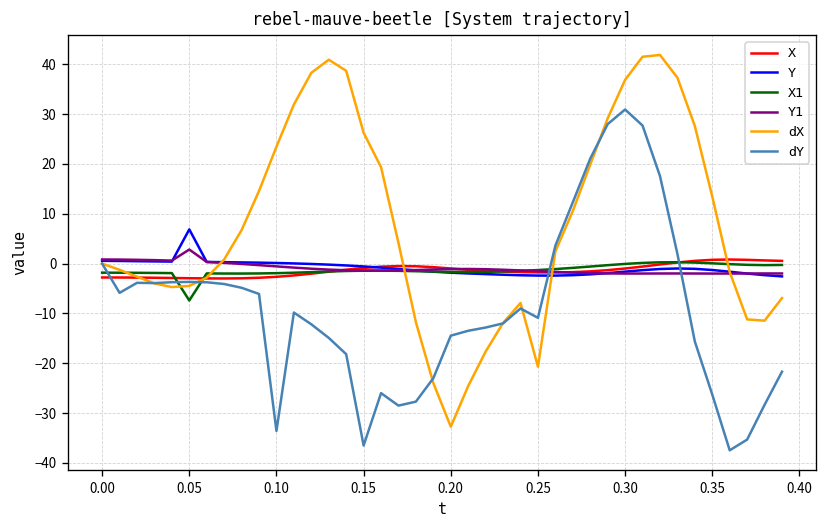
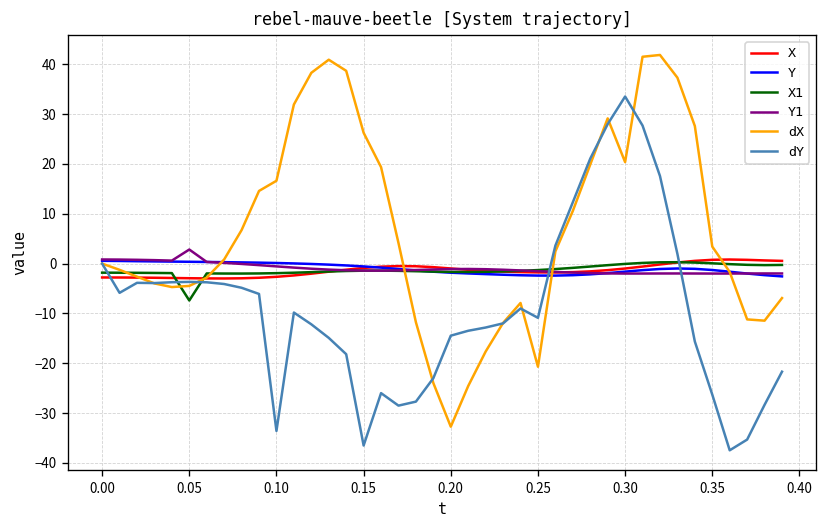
  {
    "X": {
      "0.00": -3,
      "0.05": -3,
      "0.10": -3,
      "0.30": -1,
      "0.35": 1
    },
    "Y": {
-     "0.05": 7,
+     "0.05": 0,
      "0.10": 0,
      "0.25": -2,
      "0.35": -1
    },
    "X1": {
      "0.00": -2,
      "0.05": -7,
      "0.10": -2,
      "0.30": 0,
      "0.35": 0
    },
    "Y1": {
      "0.05": 3,
      "0.10": -1,
      "0.35": -2
    },
    "dX": {
      "0.05": -4,
-     "0.10": 23,
+     "0.10": 17,
      "0.15": 26,
      "0.20": -33,
      "0.25": -21,
-     "0.30": 37,
-     "0.35": 13
+     "0.30": 20,
+     "0.35": 3
    },
    "dY": {
      "0.05": -4,
      "0.10": -34,
      "0.15": -36,
      "0.20": -14,
      "0.25": -11,
-     "0.30": 31,
+     "0.30": 34,
      "0.35": -26
    }
  }
